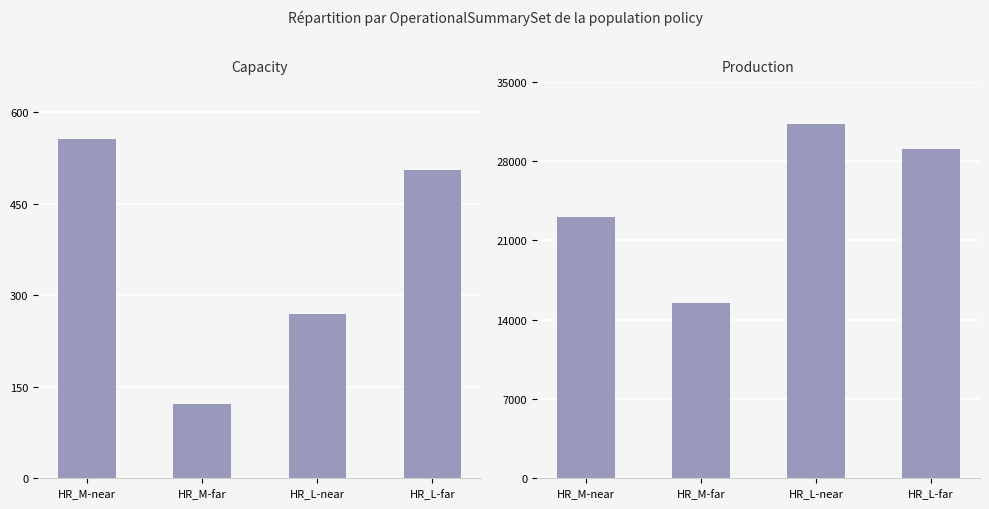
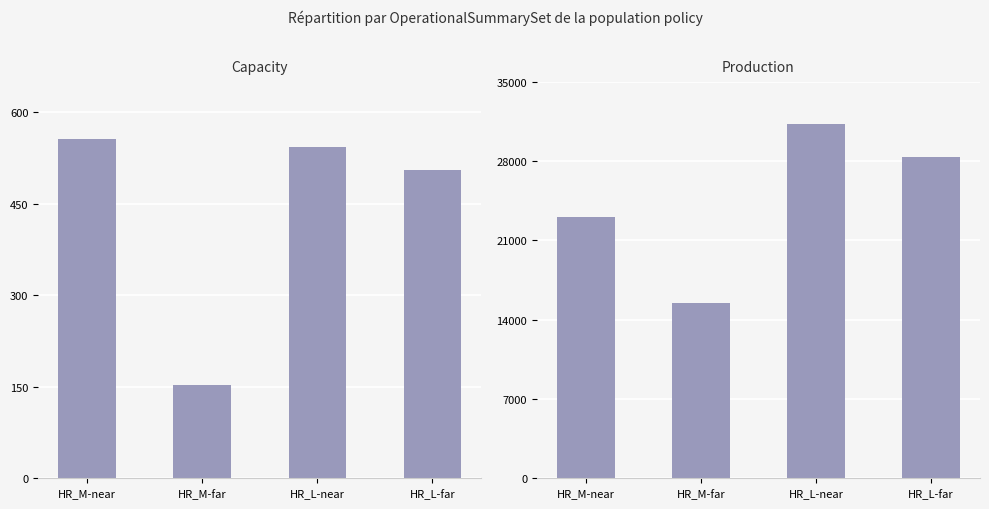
  {
    "Capacity": {
      "HR_M-near": 560,
-     "HR_M-far": 120,
-     "HR_L-near": 270,
+     "HR_M-far": 150,
+     "HR_L-near": 540,
      "HR_L-far": 510
    },
    "Production": {
      "HR_M-near": 23000,
      "HR_M-far": 15500,
      "HR_L-near": 31200,
-     "HR_L-far": 29000
+     "HR_L-far": 28300
    }
  }
